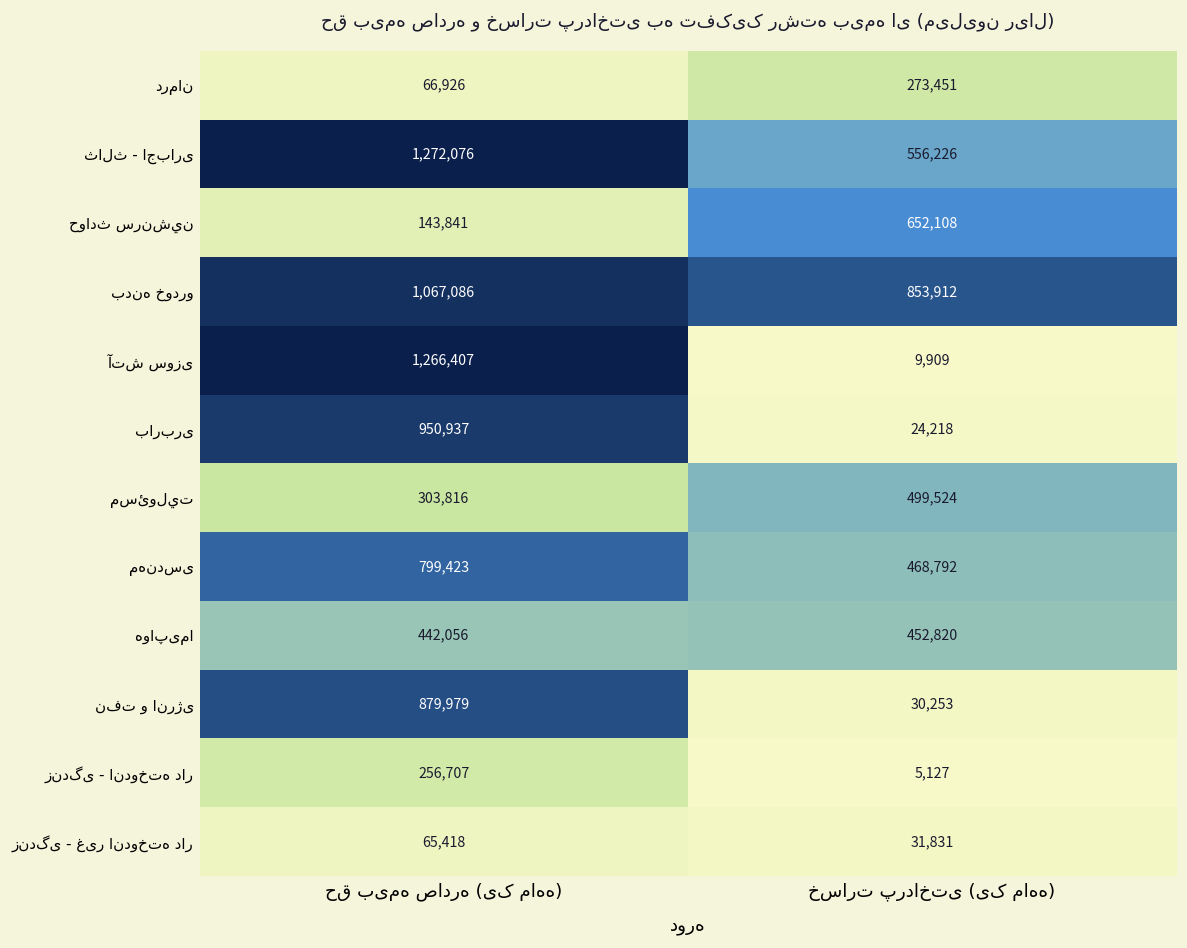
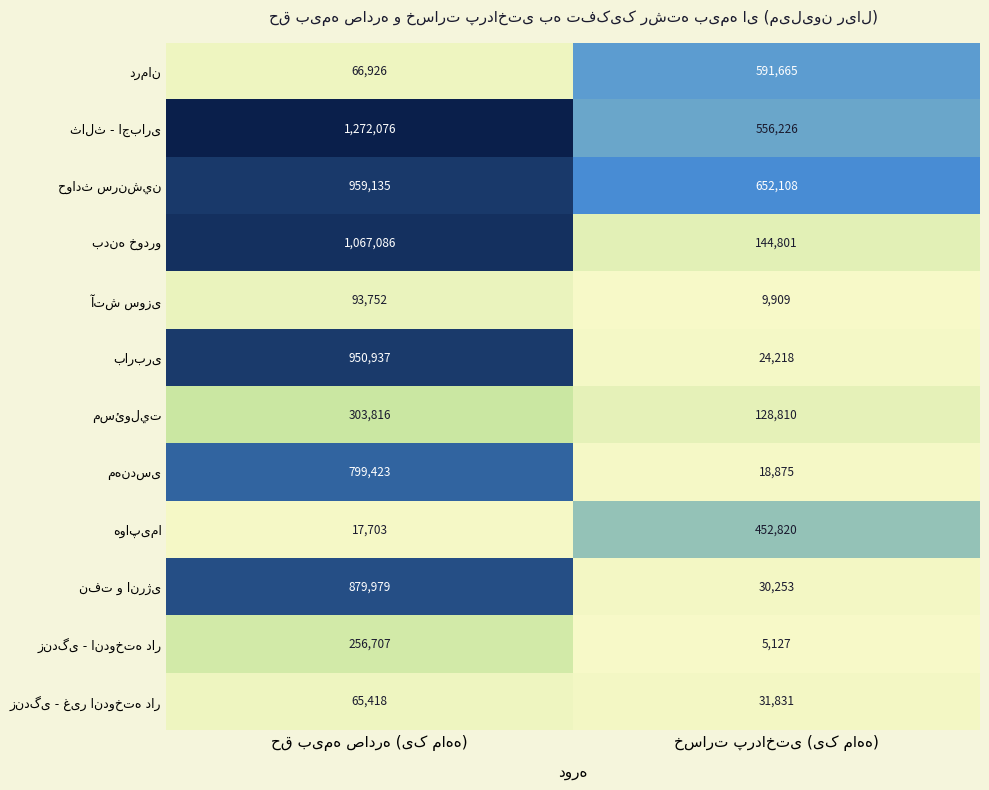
  {
    "درمان": {
      "حق بیمه صادره (یک ماهه)": "66,926",
-     "خسارت پرداختی (یک ماهه)": "273,451"
+     "خسارت پرداختی (یک ماهه)": "591,665"
    },
    "ثالث - اجباری": {
      "حق بیمه صادره (یک ماهه)": "1,272,076",
      "خسارت پرداختی (یک ماهه)": "556,226"
    },
    "حوادث سرنشين": {
-     "حق بیمه صادره (یک ماهه)": "143,841",
+     "حق بیمه صادره (یک ماهه)": "959,135",
      "خسارت پرداختی (یک ماهه)": "652,108"
    },
    "بدنه خودرو": {
      "حق بیمه صادره (یک ماهه)": "1,067,086",
-     "خسارت پرداختی (یک ماهه)": "853,912"
+     "خسارت پرداختی (یک ماهه)": "144,801"
    },
    "آتش سوزی": {
-     "حق بیمه صادره (یک ماهه)": "1,266,407",
+     "حق بیمه صادره (یک ماهه)": "93,752",
      "خسارت پرداختی (یک ماهه)": "9,909"
    },
    "باربری": {
      "حق بیمه صادره (یک ماهه)": "950,937",
      "خسارت پرداختی (یک ماهه)": "24,218"
    },
    "مسئوليت": {
      "حق بیمه صادره (یک ماهه)": "303,816",
-     "خسارت پرداختی (یک ماهه)": "499,524"
+     "خسارت پرداختی (یک ماهه)": "128,810"
    },
    "مهندسی": {
      "حق بیمه صادره (یک ماهه)": "799,423",
-     "خسارت پرداختی (یک ماهه)": "468,792"
+     "خسارت پرداختی (یک ماهه)": "18,875"
    },
    "هواپیما": {
-     "حق بیمه صادره (یک ماهه)": "442,056",
+     "حق بیمه صادره (یک ماهه)": "17,703",
      "خسارت پرداختی (یک ماهه)": "452,820"
    },
    "نفت و انرژی": {
      "حق بیمه صادره (یک ماهه)": "879,979",
      "خسارت پرداختی (یک ماهه)": "30,253"
    },
    "زندگی - اندوخته دار": {
      "حق بیمه صادره (یک ماهه)": "256,707",
      "خسارت پرداختی (یک ماهه)": "5,127"
    },
    "زندگی - غیر اندوخته دار": {
      "حق بیمه صادره (یک ماهه)": "65,418",
      "خسارت پرداختی (یک ماهه)": "31,831"
    }
  }
